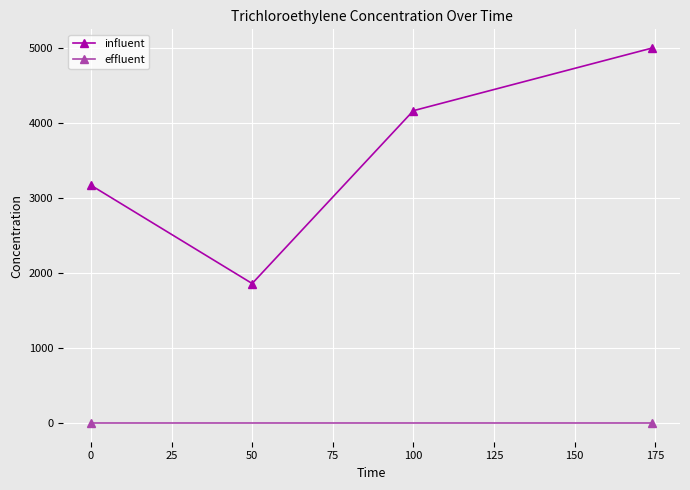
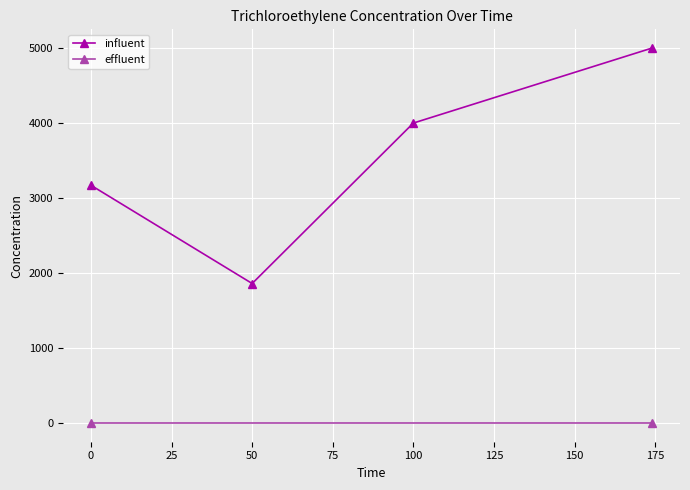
  {
    "influent": {
      "0": 3200,
      "50": 1900,
-     "100": 4200,
+     "100": 4000,
      "175": 5000
    },
    "effluent": {
      "0": 0,
      "175": 0
    }
  }
